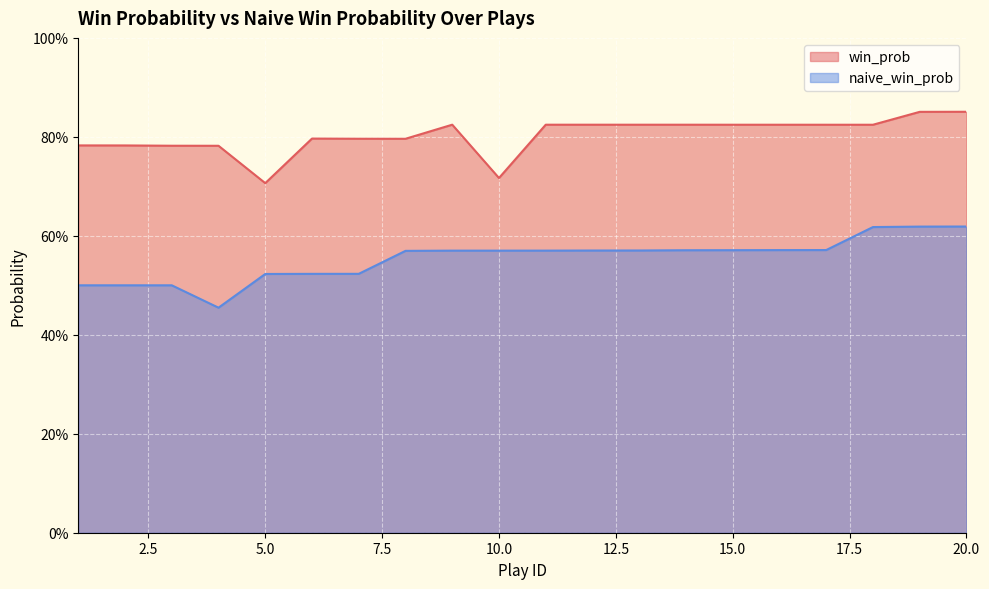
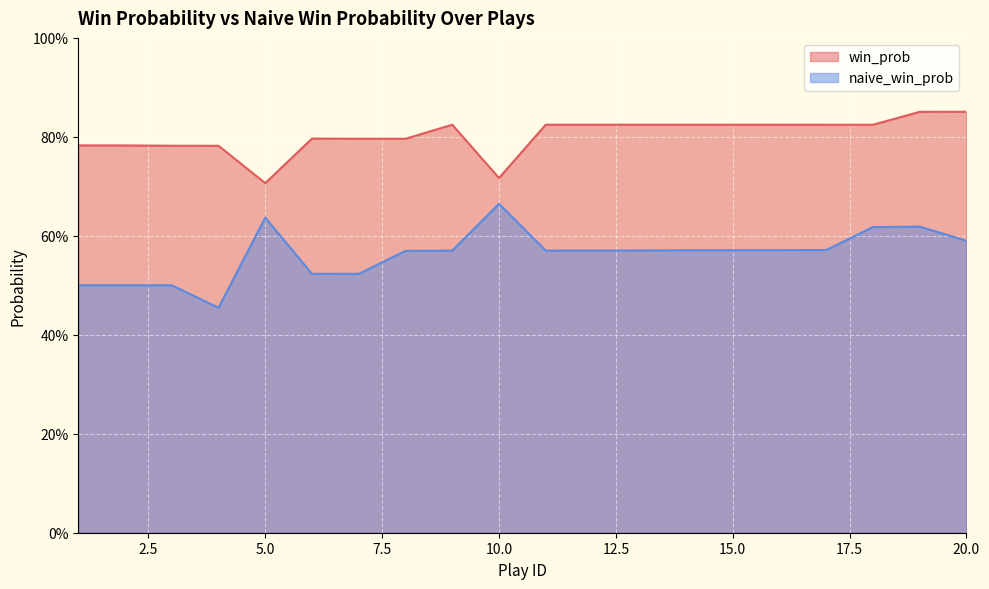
  {
    "win_prob": {
      "5.0": "71%",
      "10.0": "72%",
      "15.0": "82%",
      "20.0": "85%"
    },
    "naive_win_prob": {
-     "5.0": "52%",
-     "10.0": "57%",
+     "5.0": "64%",
+     "10.0": "66%",
      "15.0": "57%",
-     "20.0": "62%"
+     "20.0": "59%"
    }
  }
